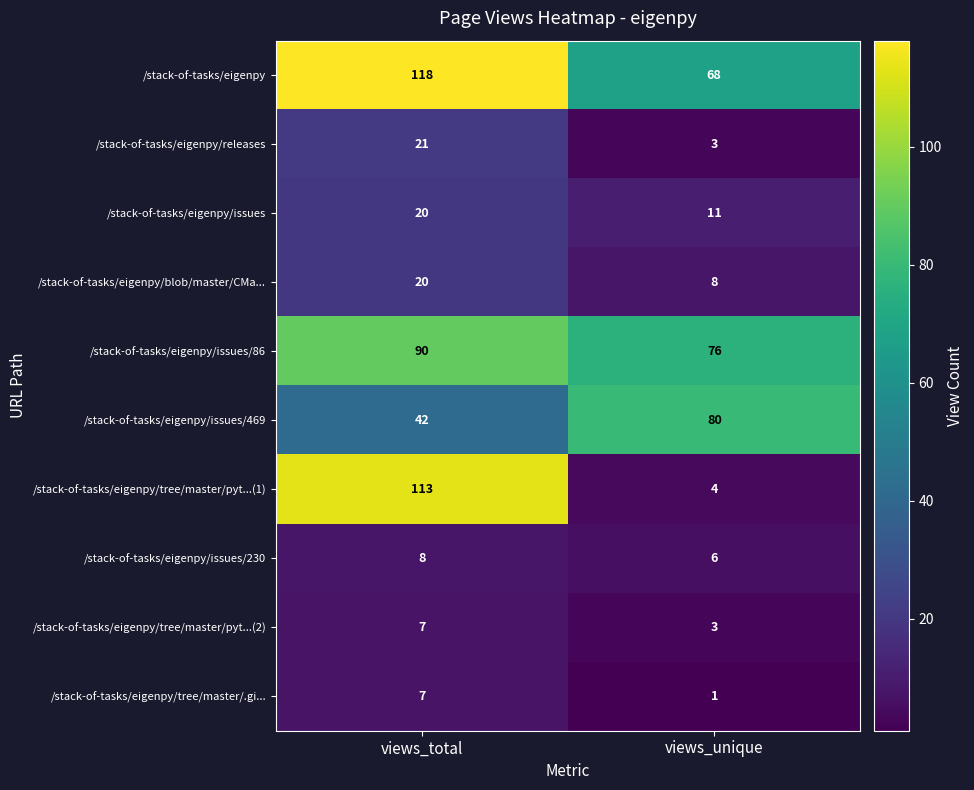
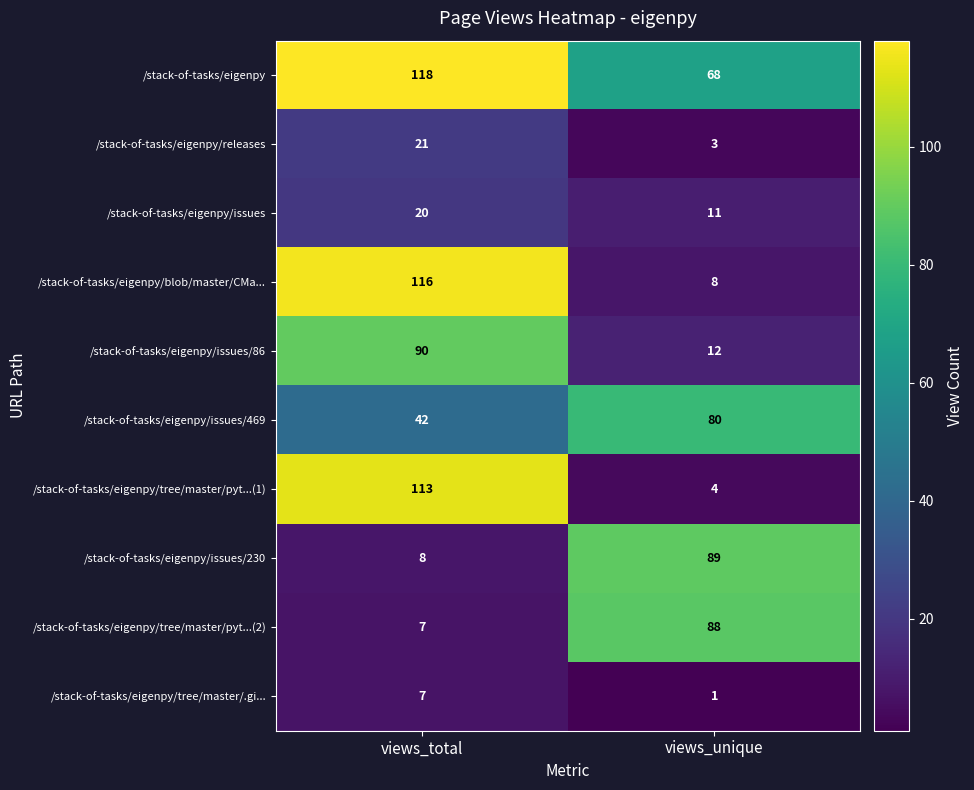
  {
    "/stack-of-tasks/eigenpy": {
      "views_total": 118,
      "views_unique": 68
    },
    "/stack-of-tasks/eigenpy/releases": {
      "views_total": 21,
      "views_unique": 3
    },
    "/stack-of-tasks/eigenpy/issues": {
      "views_total": 20,
      "views_unique": 11
    },
    "/stack-of-tasks/eigenpy/blob/master/CMa...": {
-     "views_total": 20,
+     "views_total": 116,
      "views_unique": 8
    },
    "/stack-of-tasks/eigenpy/issues/86": {
      "views_total": 90,
-     "views_unique": 76
+     "views_unique": 12
    },
    "/stack-of-tasks/eigenpy/issues/469": {
      "views_total": 42,
      "views_unique": 80
    },
    "/stack-of-tasks/eigenpy/tree/master/pyt...(1)": {
      "views_total": 113,
      "views_unique": 4
    },
    "/stack-of-tasks/eigenpy/issues/230": {
      "views_total": 8,
-     "views_unique": 6
+     "views_unique": 89
    },
    "/stack-of-tasks/eigenpy/tree/master/pyt...(2)": {
      "views_total": 7,
-     "views_unique": 3
+     "views_unique": 88
    },
    "/stack-of-tasks/eigenpy/tree/master/.gi...": {
      "views_total": 7,
      "views_unique": 1
    }
  }
